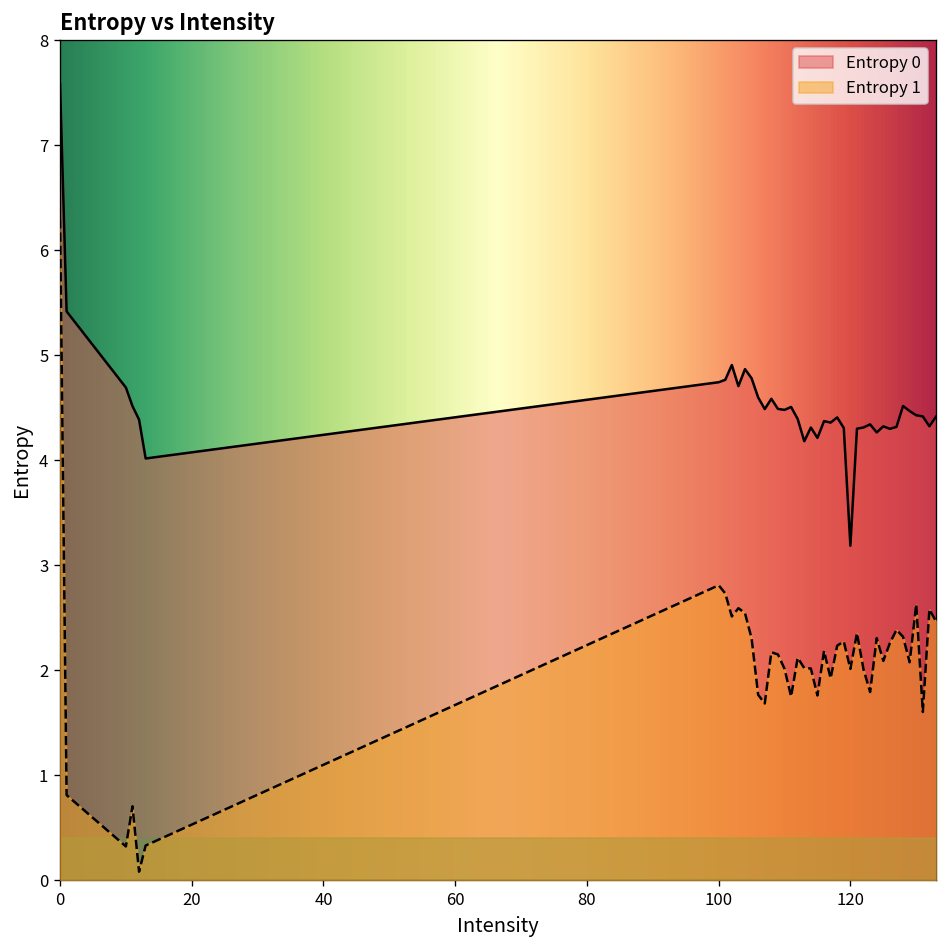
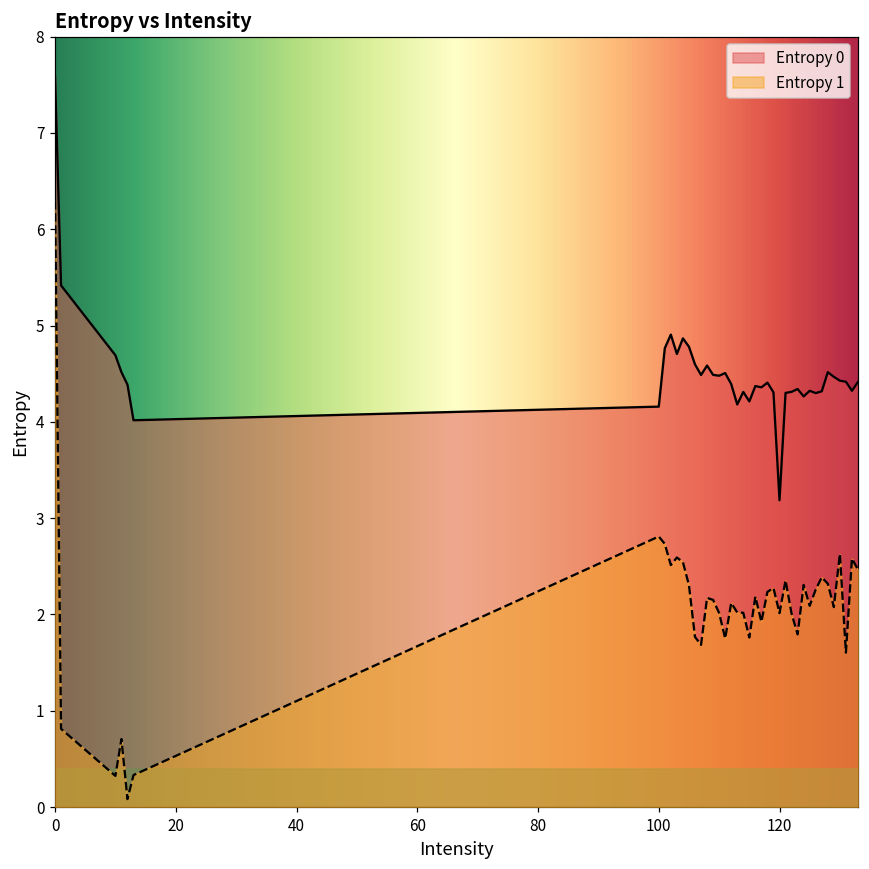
  {
    "Entropy 0": {
      "0": 7.6,
-     "100": 4.7,
+     "100": 4.2,
      "120": 3.2
    },
    "Entropy 1": {
      "0": 6.3,
      "100": 2.8,
      "120": 2.0
    }
  }
